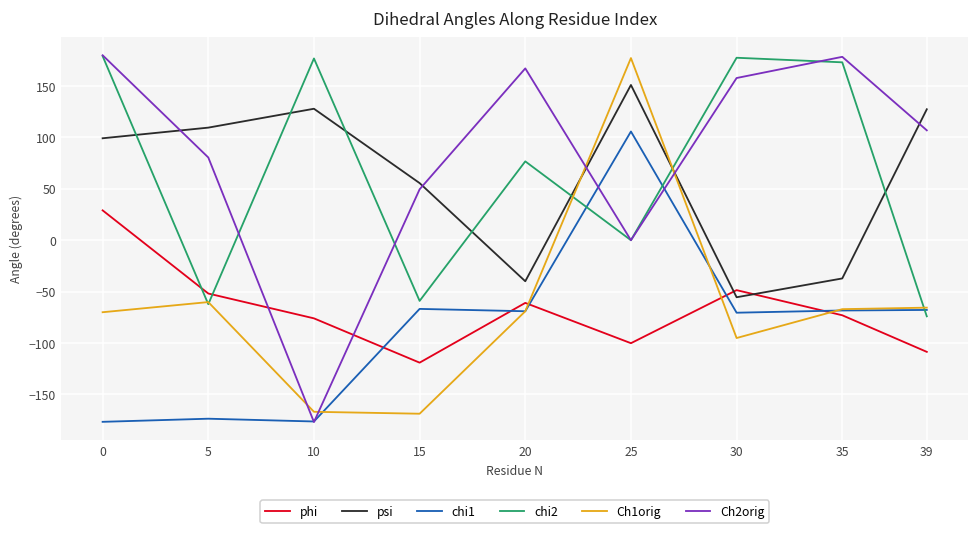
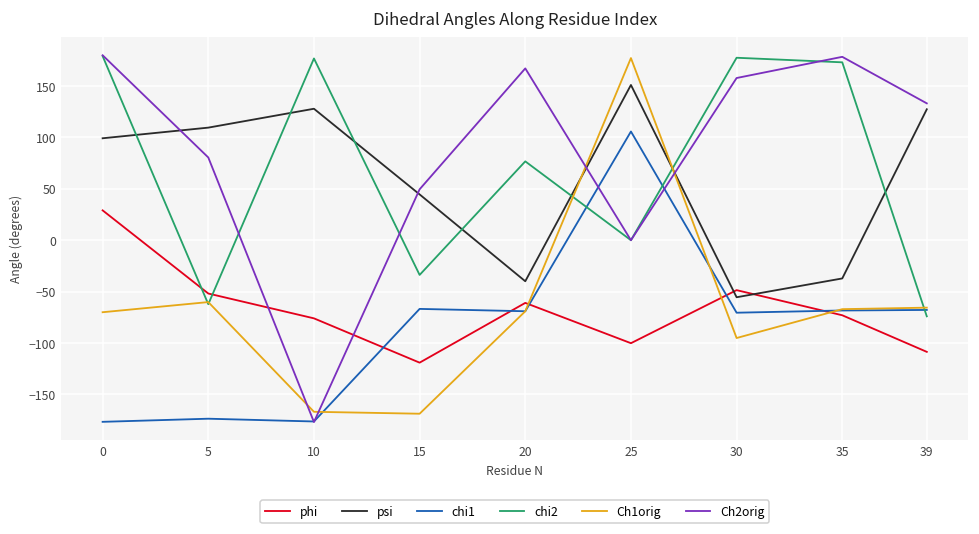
  {
    "phi": {
      "0": 30,
      "5": -50,
      "10": -80,
      "15": -120,
      "20": -60,
      "25": -100,
      "30": -50,
      "35": -70,
      "39": -110
    },
    "psi": {
      "0": 100,
      "5": 110,
      "10": 130,
-     "15": 60,
+     "15": 40,
      "20": -40,
      "25": 150,
      "30": -60,
      "35": -40,
      "39": 130
    },
    "chi1": {
      "0": -180,
      "5": -170,
      "15": -70,
      "25": 110,
      "30": -70
    },
    "chi2": {
      "10": 180,
-     "15": -60,
+     "15": -30,
      "20": 80,
      "30": 180,
      "35": 170,
      "39": -70
    },
    "Ch1orig": {
      "0": -70,
      "10": -170,
      "15": -170,
      "25": 180,
      "30": -100
    },
    "Ch2orig": {
      "5": 80,
      "15": 50,
      "20": 170,
      "30": 160,
      "35": 180,
-     "39": 110
+     "39": 130
    }
  }
